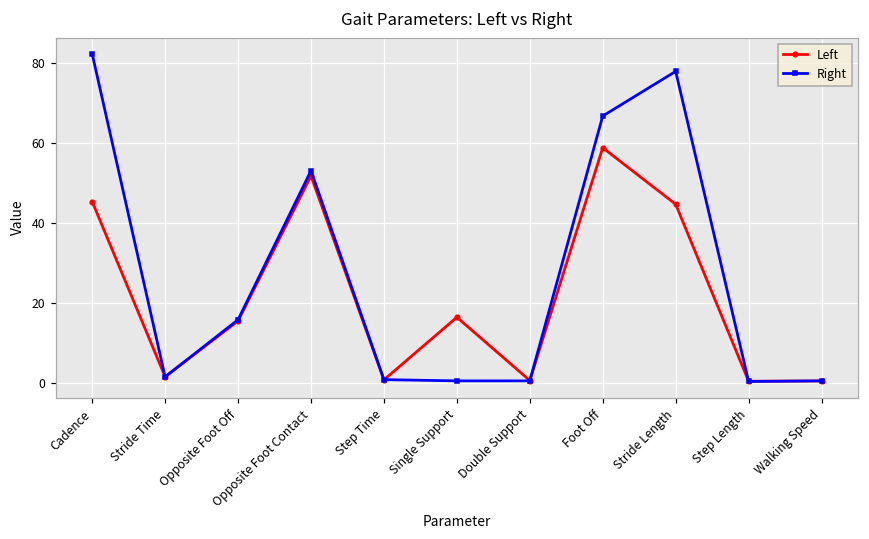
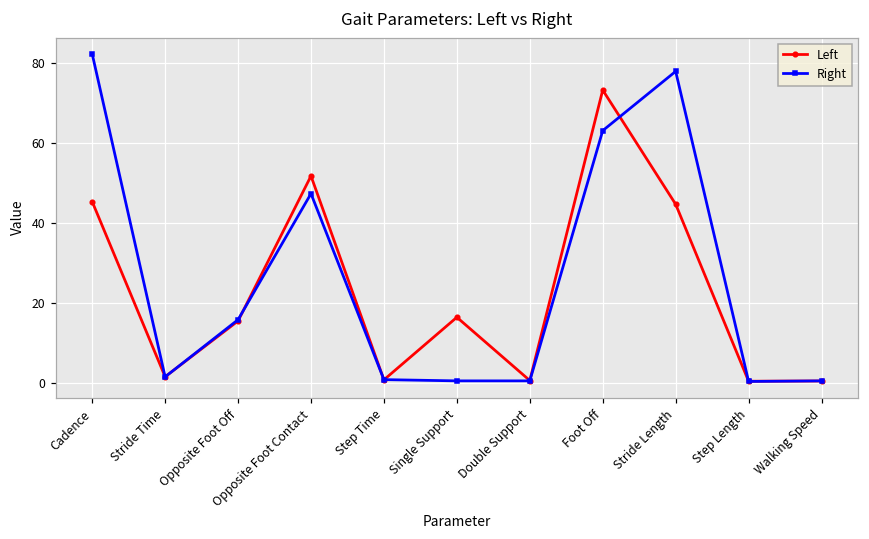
  {
    "Left": {
      "Cadence": 45,
      "Opposite Foot Contact": 52,
      "Single Support": 16,
-     "Foot Off": 59,
+     "Foot Off": 73,
      "Stride Length": 45
    },
    "Right": {
      "Cadence": 82,
-     "Opposite Foot Contact": 53,
+     "Opposite Foot Contact": 47,
      "Single Support": 0,
-     "Foot Off": 67,
+     "Foot Off": 63,
      "Stride Length": 78
    }
  }
